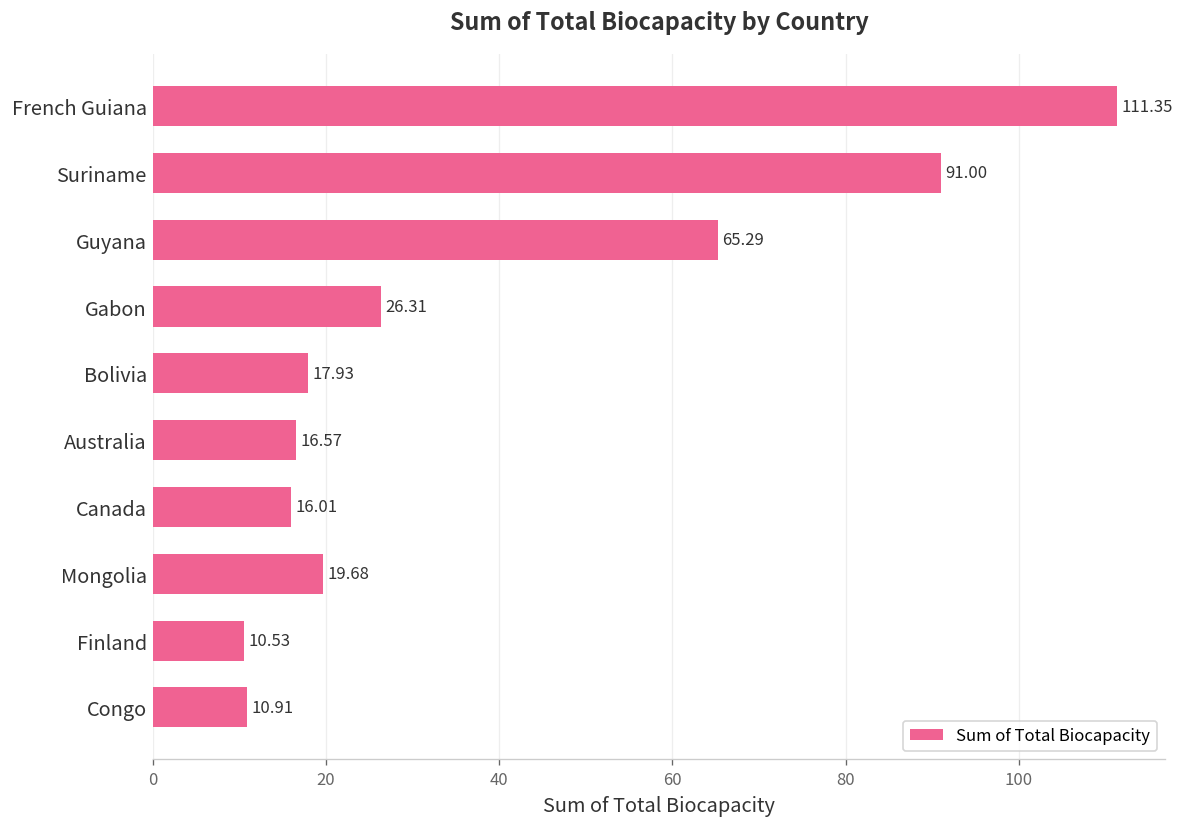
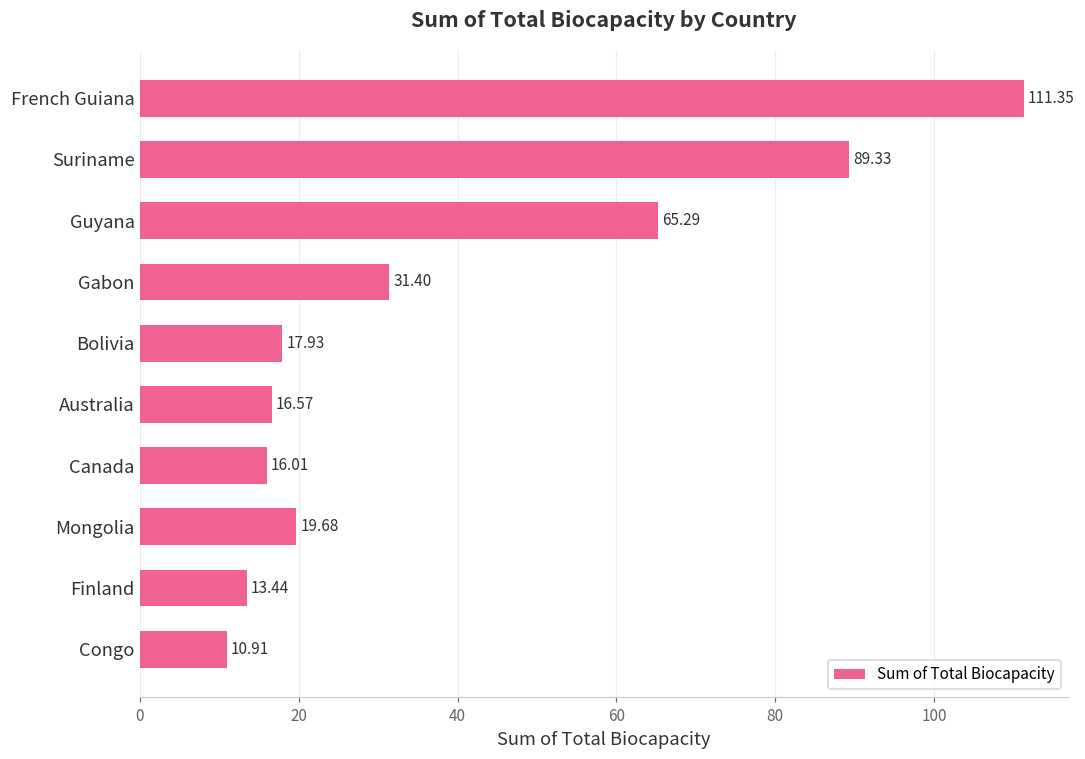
  {
    "French Guiana": 111.35,
-   "Suriname": 91.00,
+   "Suriname": 89.33,
    "Guyana": 65.29,
-   "Gabon": 26.31,
+   "Gabon": 31.40,
    "Bolivia": 17.93,
    "Australia": 16.57,
    "Canada": 16.01,
    "Mongolia": 19.68,
-   "Finland": 10.53,
+   "Finland": 13.44,
    "Congo": 10.91
  }
